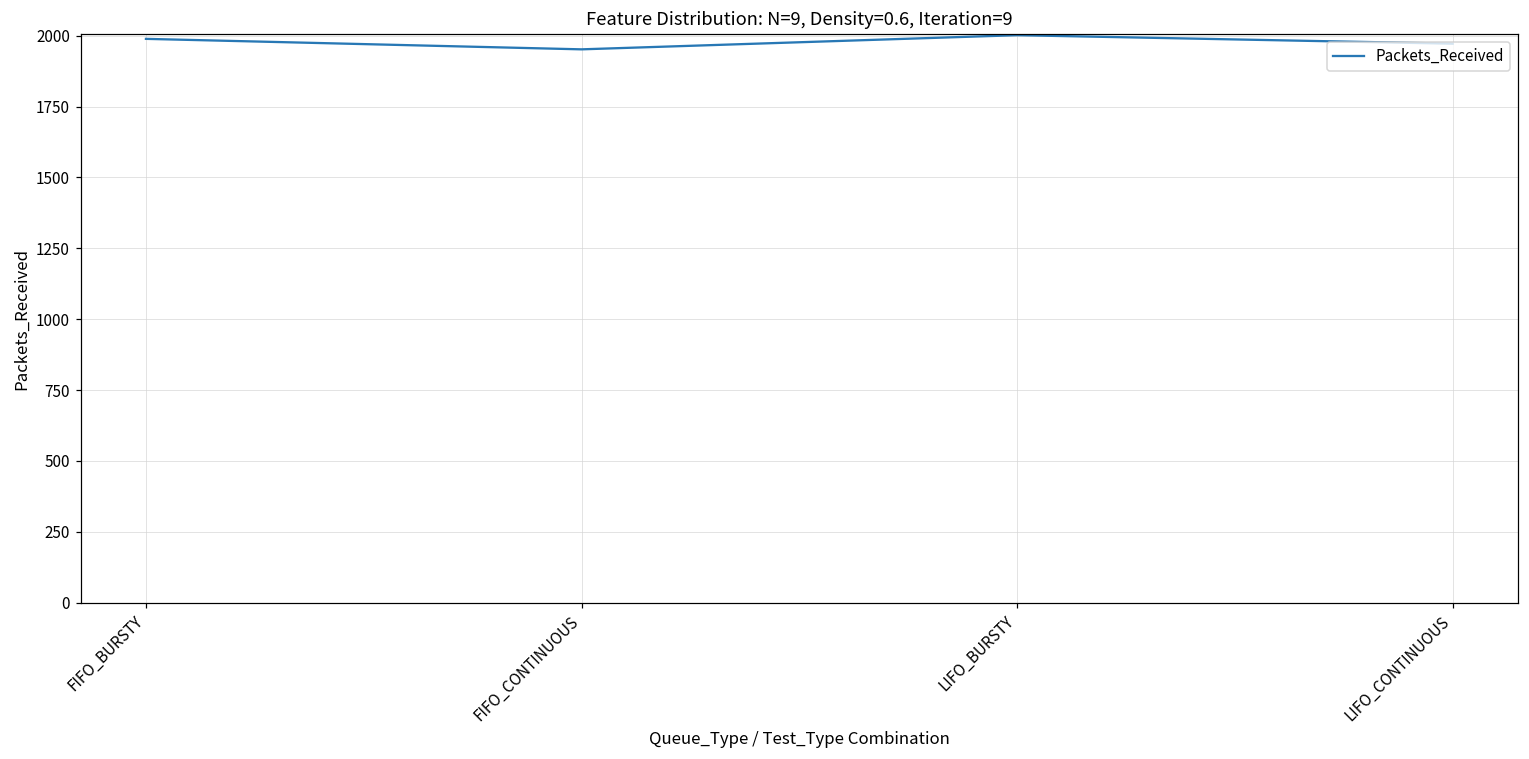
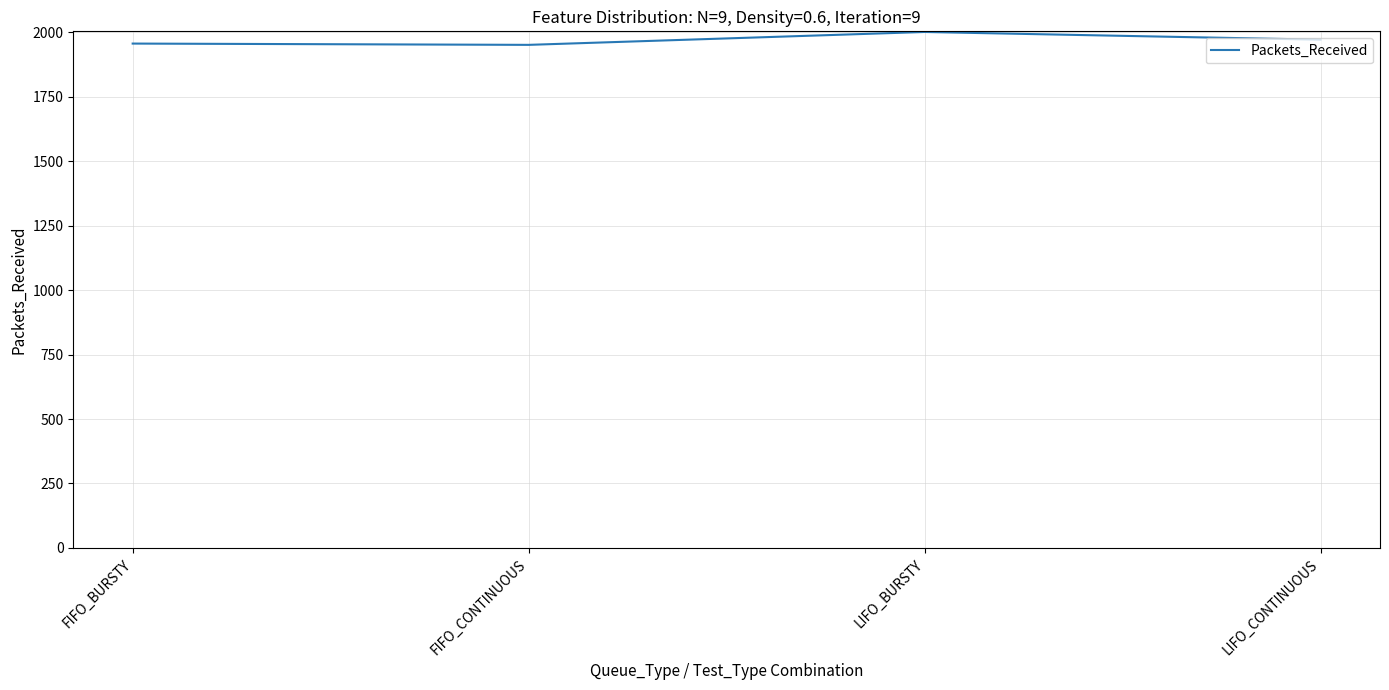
  {
-   "FIFO_BURSTY": 1990,
+   "FIFO_BURSTY": 1960,
    "FIFO_CONTINUOUS": 1950,
    "LIFO_BURSTY": 2000
  }
